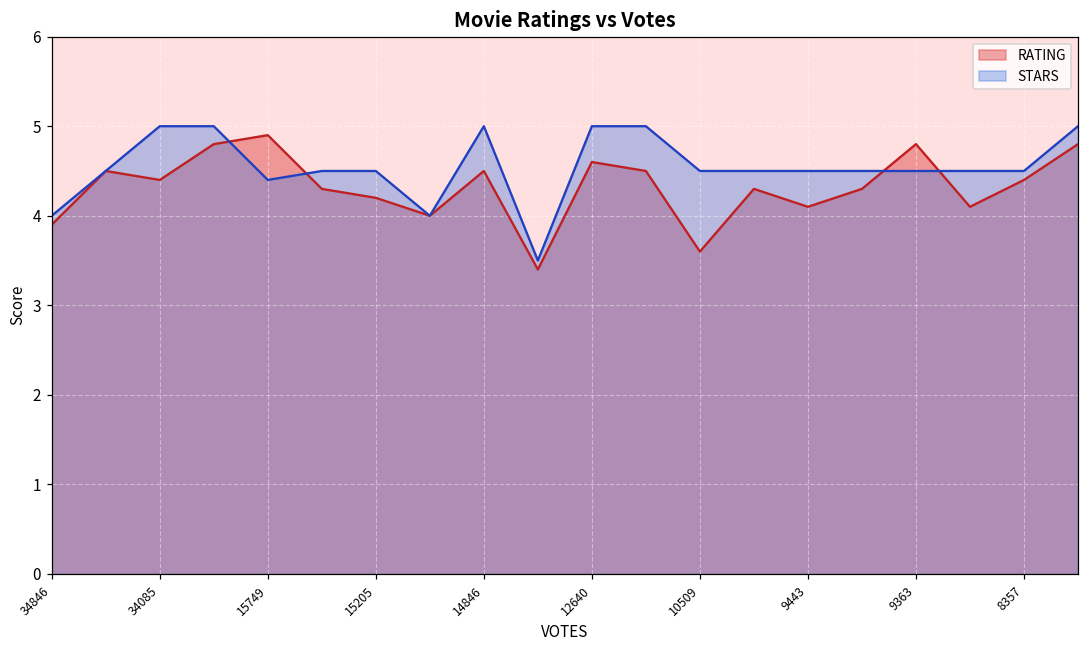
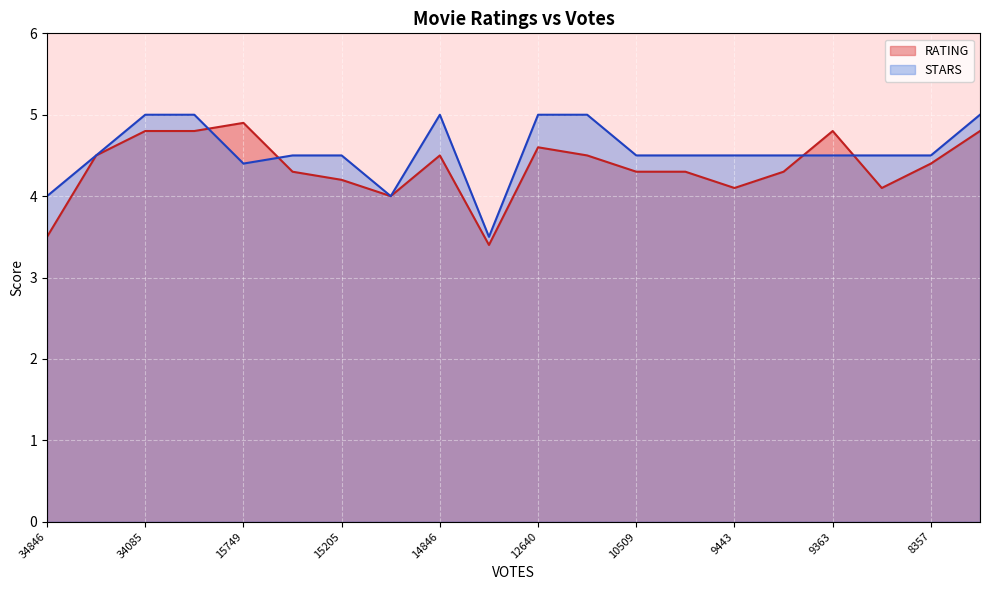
  {
    "RATING": {
-     "34846": 3.9,
-     "34085": 4.4,
+     "34846": 3.5,
+     "34085": 4.8,
      "15749": 4.9,
      "15205": 4.2,
      "14846": 4.5,
      "12640": 4.6,
-     "10509": 3.6,
+     "10509": 4.3,
      "9443": 4.1,
      "9363": 4.8,
      "8357": 4.4
    },
    "STARS": {
      "34846": 4.0,
      "34085": 5.0,
      "15749": 4.4,
      "15205": 4.5,
      "14846": 5.0,
      "12640": 5.0,
      "10509": 4.5,
      "9443": 4.5,
      "9363": 4.5,
      "8357": 4.5
    }
  }
